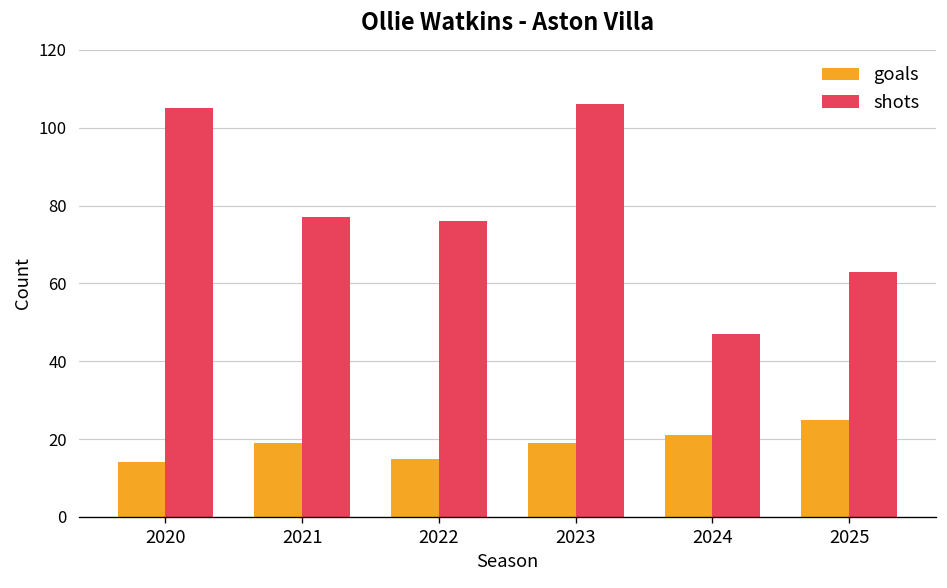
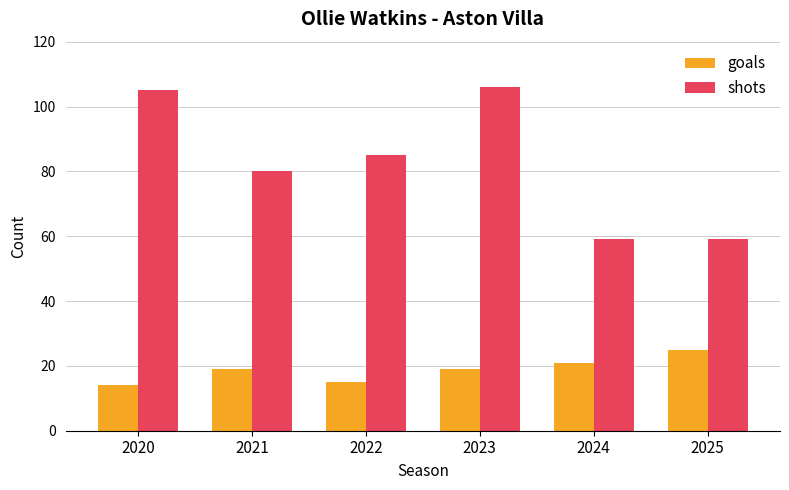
  {
    "goals": {
      "2020": 14,
      "2021": 19,
      "2022": 15,
      "2023": 19,
      "2024": 21,
      "2025": 25
    },
    "shots": {
      "2020": 105,
-     "2021": 77,
-     "2022": 76,
+     "2021": 80,
+     "2022": 85,
      "2023": 106,
-     "2024": 47,
-     "2025": 63
+     "2024": 59,
+     "2025": 59
    }
  }
